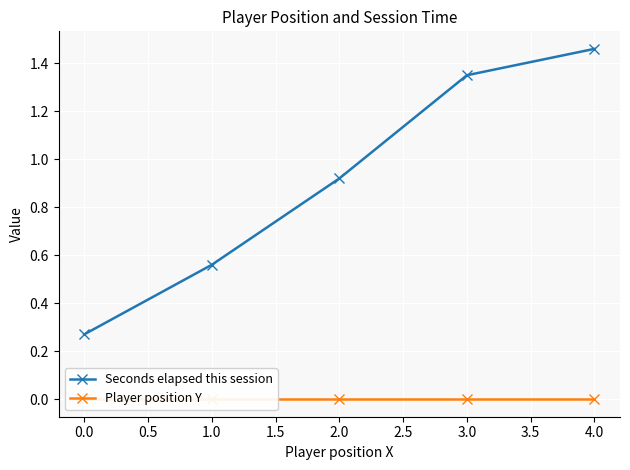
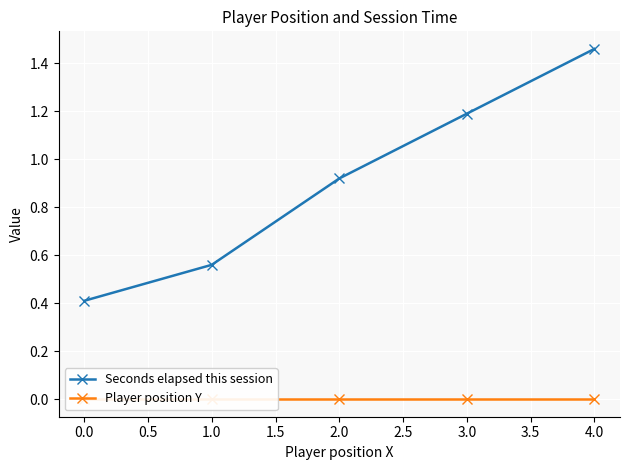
  {
    "Seconds elapsed this session": {
-     "0.0": 0.27,
+     "0.0": 0.41,
      "1.0": 0.56,
      "2.0": 0.92,
-     "3.0": 1.35,
+     "3.0": 1.19,
      "4.0": 1.46
    },
    "Player position Y": {
      "2.0": 0.00,
      "3.0": 0.00,
      "4.0": 0.00
    }
  }
